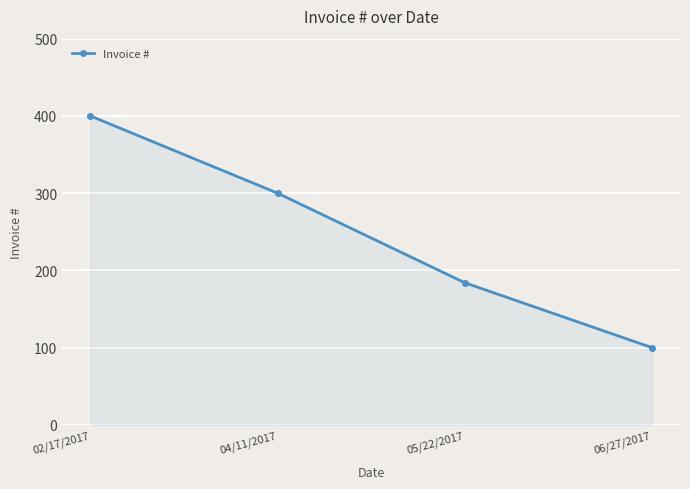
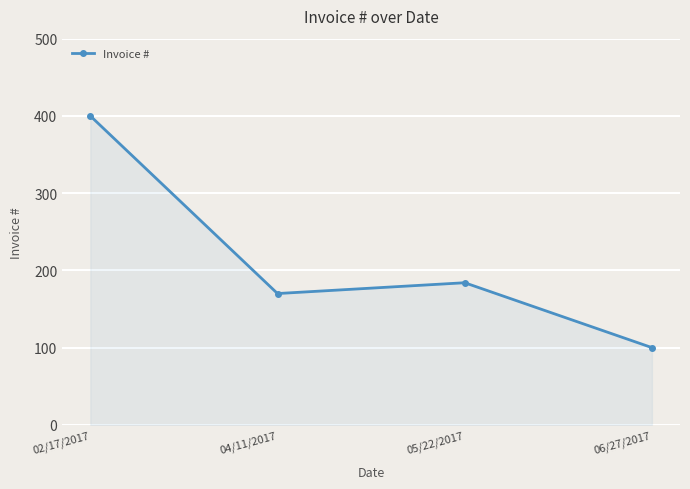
  {
    "02/17/2017": 400,
-   "04/11/2017": 300,
+   "04/11/2017": 170,
    "05/22/2017": 180,
    "06/27/2017": 100
  }
